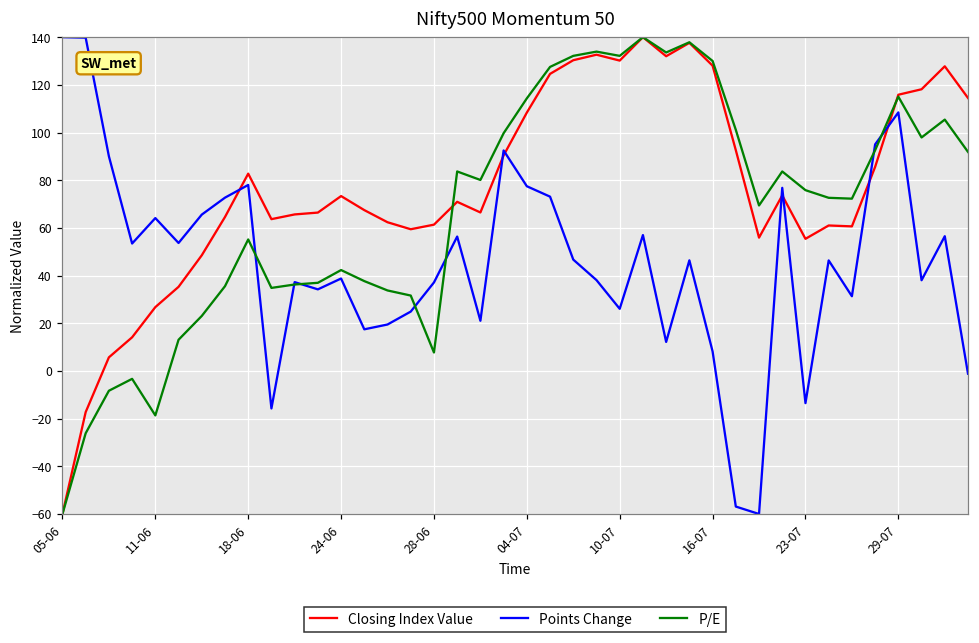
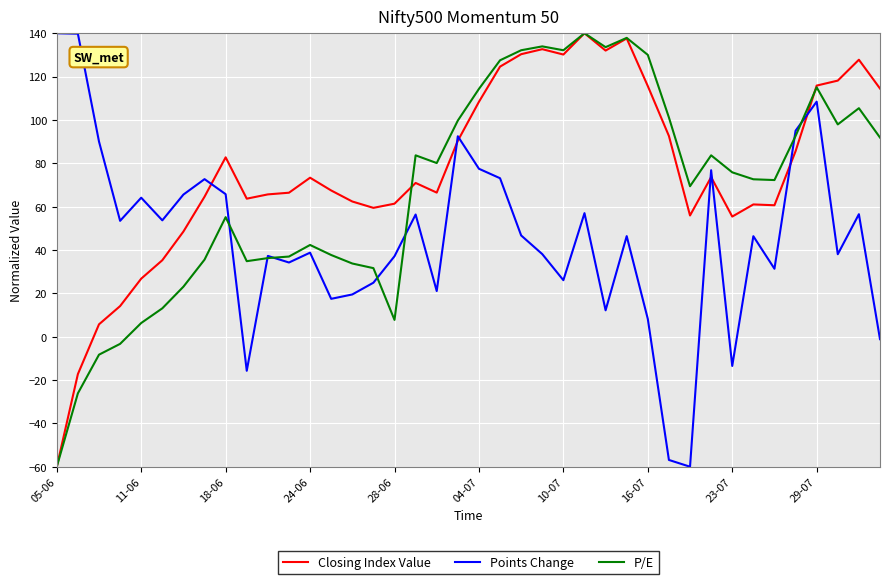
  {
    "Closing Index Value": {
      "11-06": 27,
      "18-06": 83,
      "24-06": 73,
      "28-06": 61,
      "04-07": 108,
      "10-07": 130,
-     "16-07": 128,
+     "16-07": 116,
      "23-07": 55
    },
    "Points Change": {
      "05-06": 140,
      "11-06": 64,
-     "18-06": 78,
+     "18-06": 66,
      "24-06": 39,
      "28-06": 37,
      "04-07": 77,
      "10-07": 26,
      "16-07": 8,
      "23-07": -14,
      "29-07": 108
    },
    "P/E": {
-     "11-06": -19,
+     "11-06": 6,
      "18-06": 55,
      "24-06": 42,
      "28-06": 8,
      "04-07": 114,
      "10-07": 132,
      "16-07": 130,
      "23-07": 76
    }
  }
